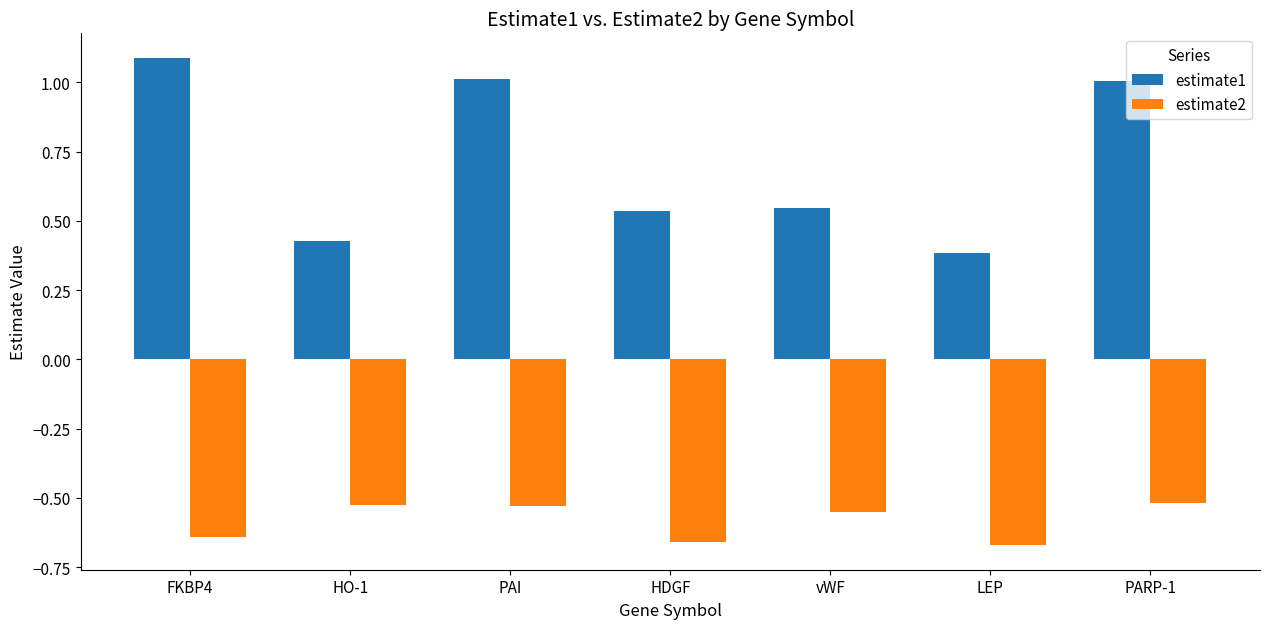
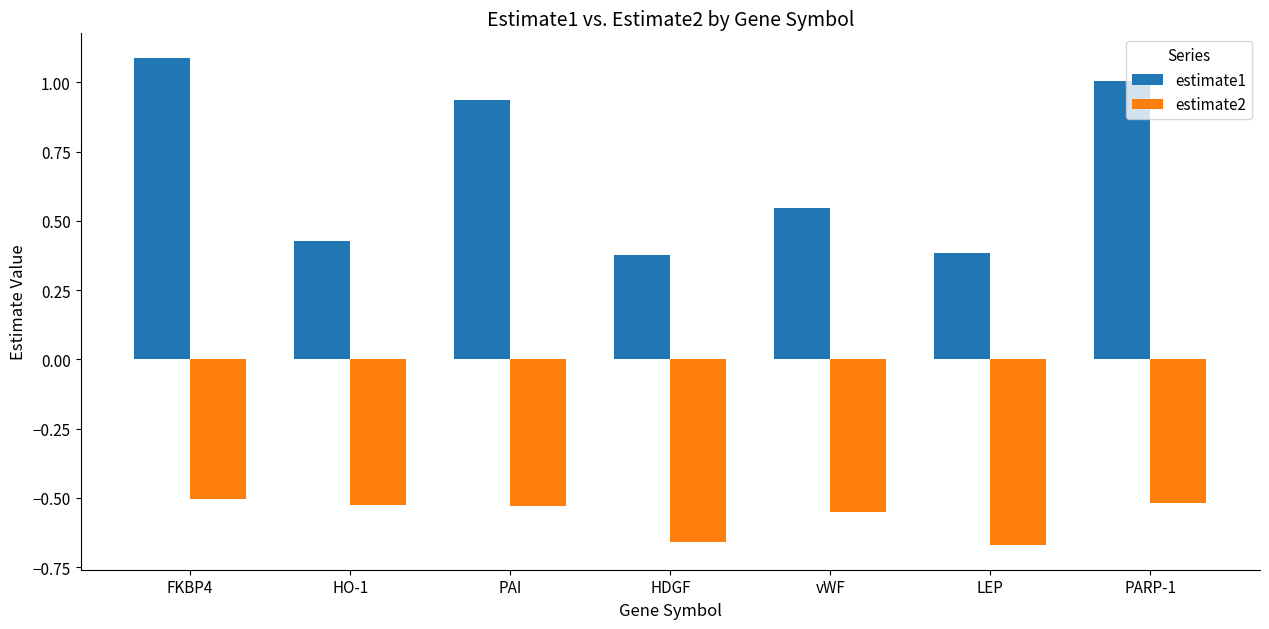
  {
    "estimate1": {
      "FKBP4": 1.09,
      "HO-1": 0.43,
-     "PAI": 1.01,
-     "HDGF": 0.54,
+     "PAI": 0.94,
+     "HDGF": 0.38,
      "vWF": 0.55,
      "LEP": 0.39,
      "PARP-1": 1.01
    },
    "estimate2": {
-     "FKBP4": -0.64,
+     "FKBP4": -0.50,
      "HO-1": -0.53,
      "PAI": -0.53,
      "HDGF": -0.66,
      "vWF": -0.55,
      "LEP": -0.67,
      "PARP-1": -0.52
    }
  }
